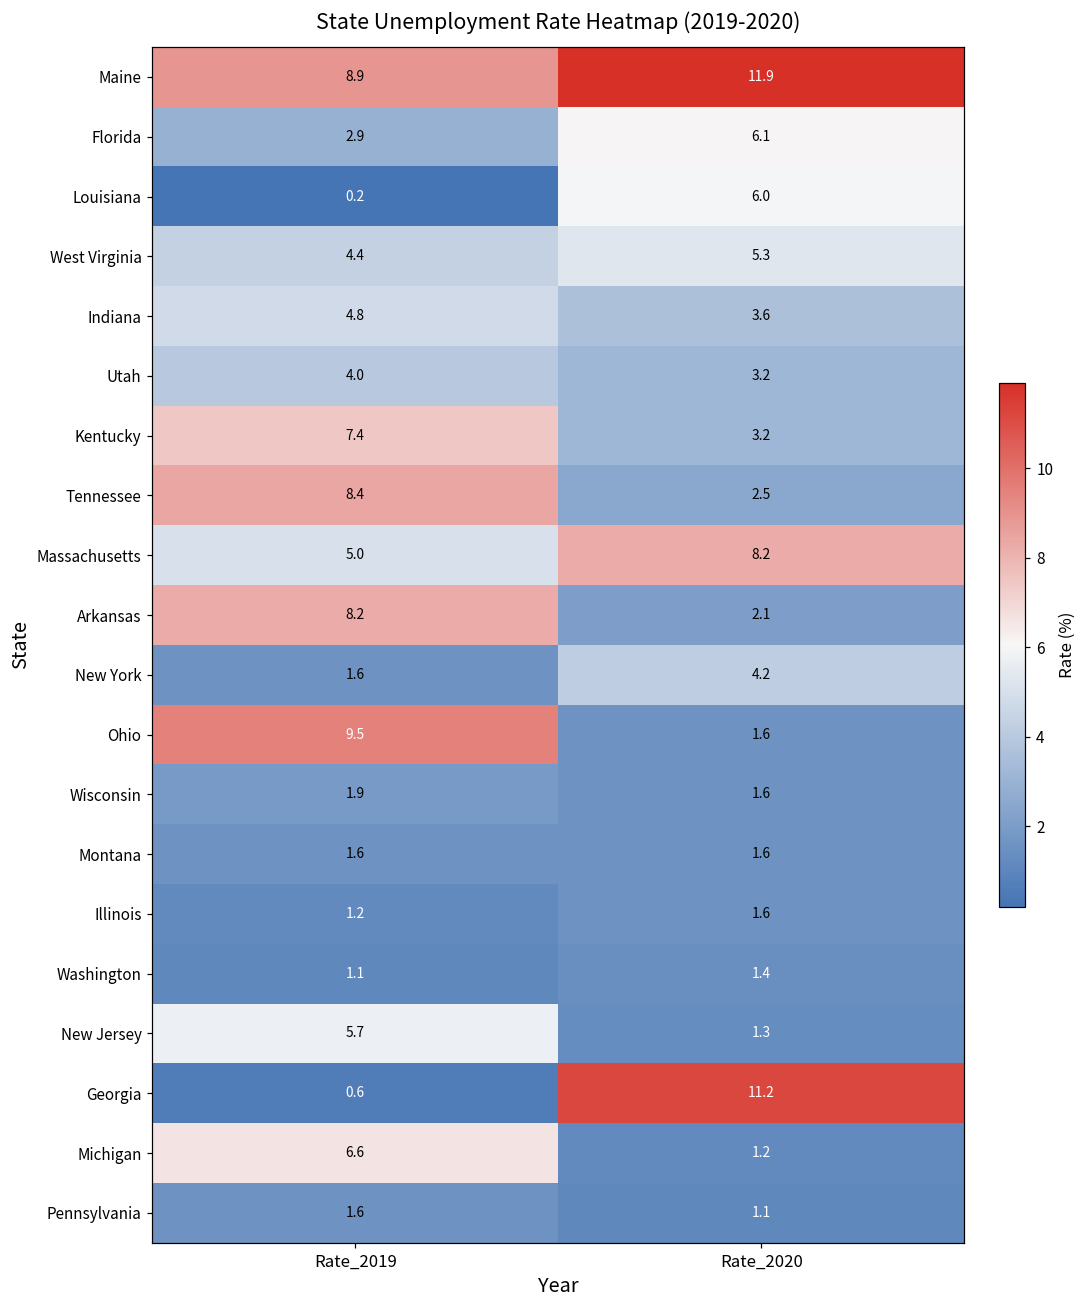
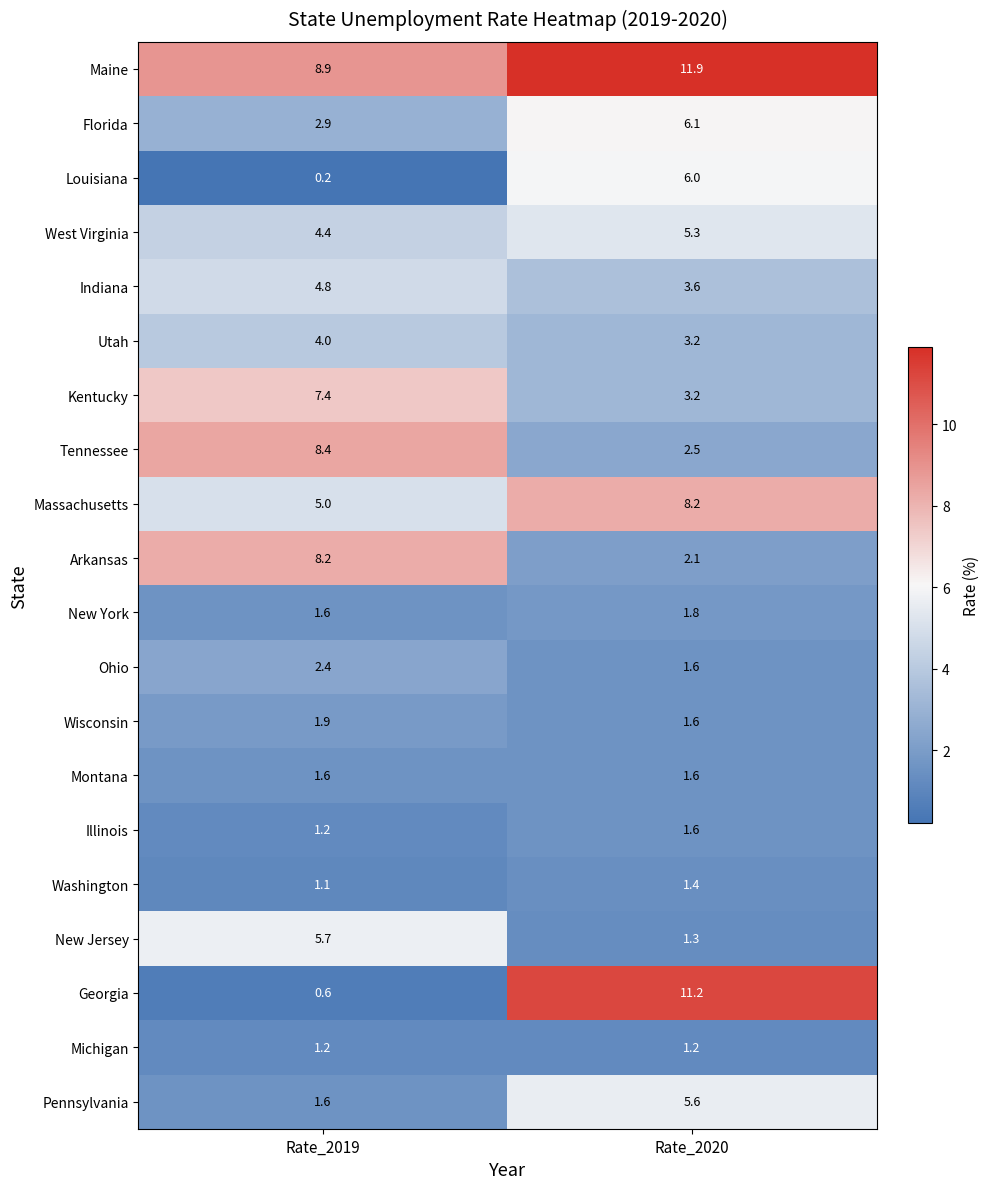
  {
    "Maine": {
      "Rate_2019": 8.9,
      "Rate_2020": 11.9
    },
    "Florida": {
      "Rate_2019": 2.9,
      "Rate_2020": 6.1
    },
    "Louisiana": {
      "Rate_2019": 0.2,
      "Rate_2020": 6.0
    },
    "West Virginia": {
      "Rate_2019": 4.4,
      "Rate_2020": 5.3
    },
    "Indiana": {
      "Rate_2019": 4.8,
      "Rate_2020": 3.6
    },
    "Utah": {
      "Rate_2019": 4.0,
      "Rate_2020": 3.2
    },
    "Kentucky": {
      "Rate_2019": 7.4,
      "Rate_2020": 3.2
    },
    "Tennessee": {
      "Rate_2019": 8.4,
      "Rate_2020": 2.5
    },
    "Massachusetts": {
      "Rate_2019": 5.0,
      "Rate_2020": 8.2
    },
    "Arkansas": {
      "Rate_2019": 8.2,
      "Rate_2020": 2.1
    },
    "New York": {
      "Rate_2019": 1.6,
-     "Rate_2020": 4.2
+     "Rate_2020": 1.8
    },
    "Ohio": {
-     "Rate_2019": 9.5,
+     "Rate_2019": 2.4,
      "Rate_2020": 1.6
    },
    "Wisconsin": {
      "Rate_2019": 1.9,
      "Rate_2020": 1.6
    },
    "Montana": {
      "Rate_2019": 1.6,
      "Rate_2020": 1.6
    },
    "Illinois": {
      "Rate_2019": 1.2,
      "Rate_2020": 1.6
    },
    "Washington": {
      "Rate_2019": 1.1,
      "Rate_2020": 1.4
    },
    "New Jersey": {
      "Rate_2019": 5.7,
      "Rate_2020": 1.3
    },
    "Georgia": {
      "Rate_2019": 0.6,
      "Rate_2020": 11.2
    },
    "Michigan": {
-     "Rate_2019": 6.6,
+     "Rate_2019": 1.2,
      "Rate_2020": 1.2
    },
    "Pennsylvania": {
      "Rate_2019": 1.6,
-     "Rate_2020": 1.1
+     "Rate_2020": 5.6
    }
  }
